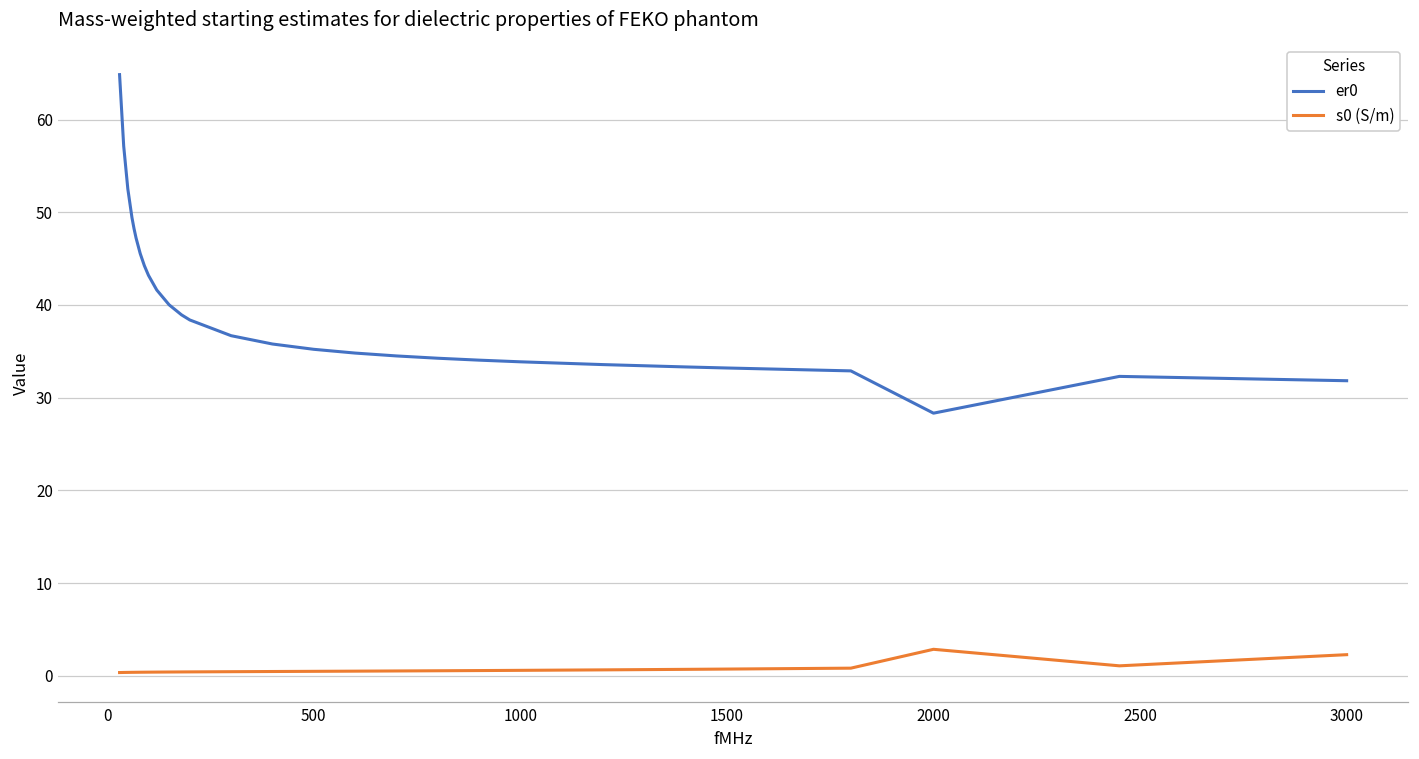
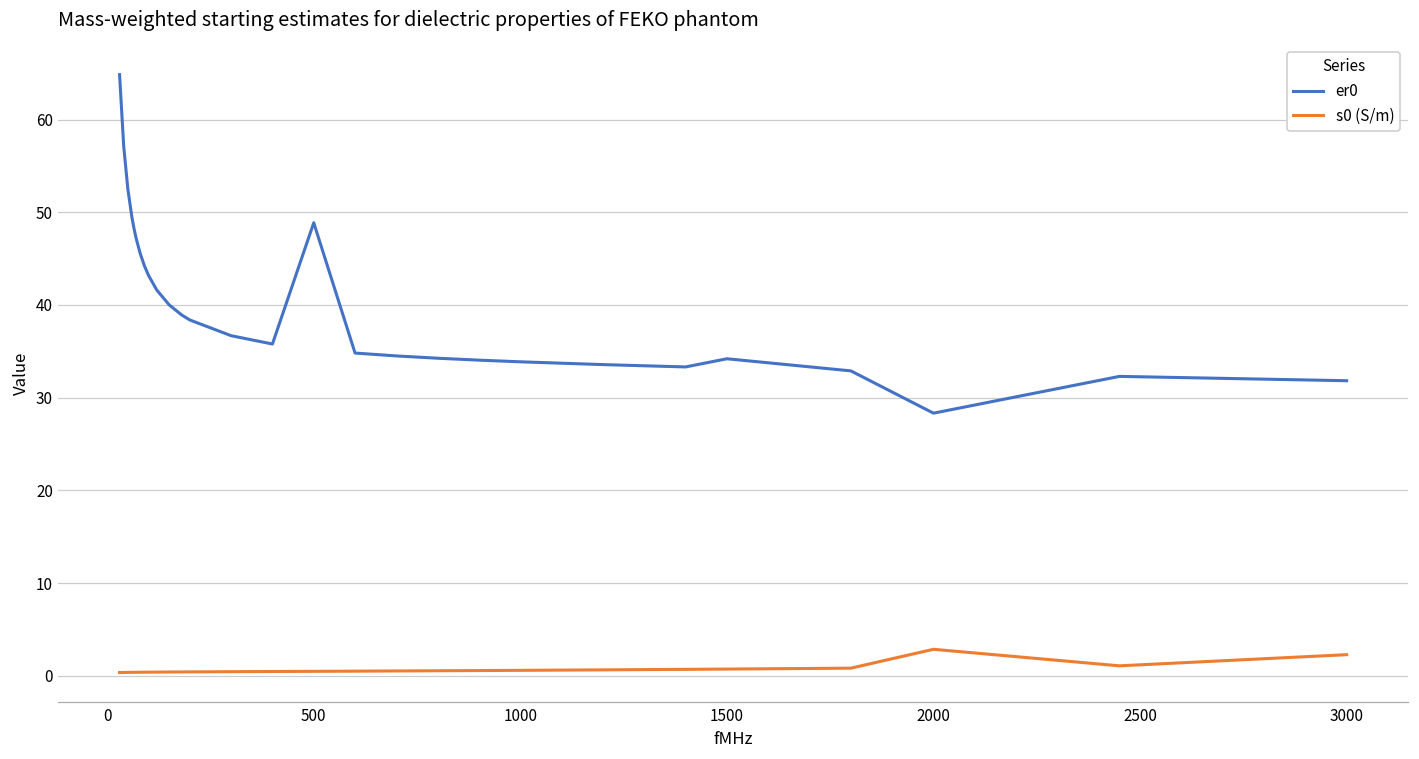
  {
    "er0": {
-     "500": 35,
+     "500": 49,
      "1000": 34,
-     "1500": 33,
+     "1500": 34,
      "2000": 28,
      "3000": 32
    },
    "s0 (S/m)": {
      "500": 0,
      "1000": 1,
      "1500": 1,
      "2000": 3,
      "3000": 2
    }
  }
